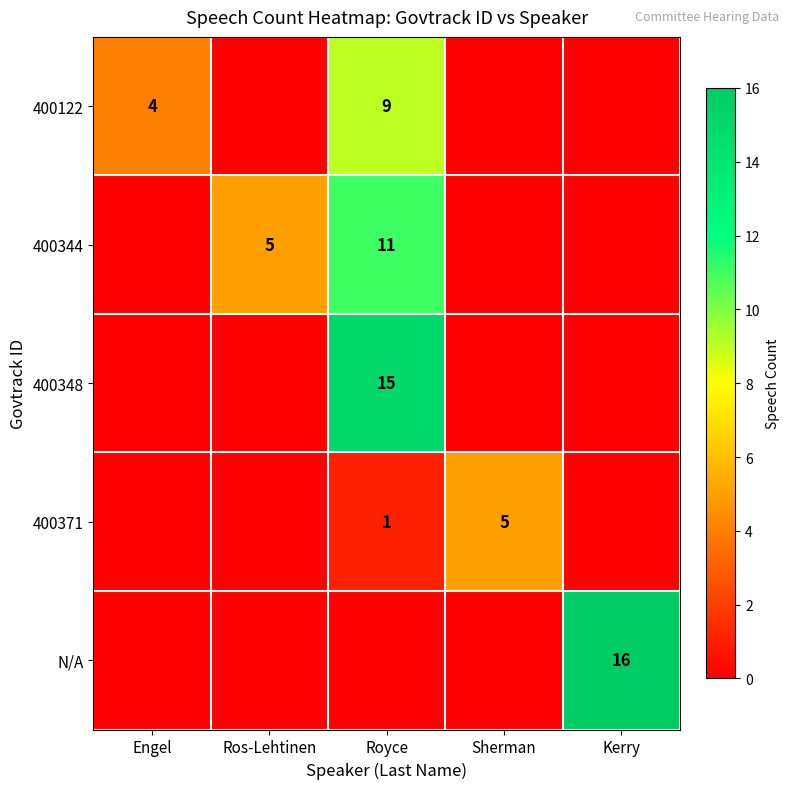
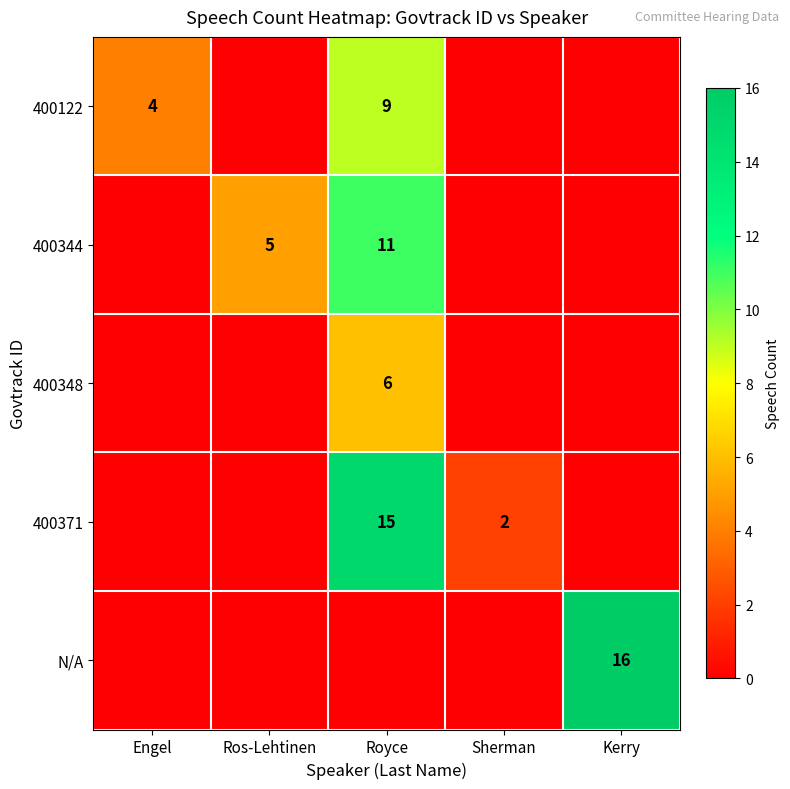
  {
    "400122": {
      "Engel": 4,
      "Royce": 9
    },
    "400344": {
      "Ros-Lehtinen": 5,
      "Royce": 11
    },
    "400348": {
-     "Royce": 15
+     "Royce": 6
    },
    "400371": {
-     "Royce": 1,
-     "Sherman": 5
+     "Royce": 15,
+     "Sherman": 2
    },
    "N/A": {
      "Kerry": 16
    }
  }
